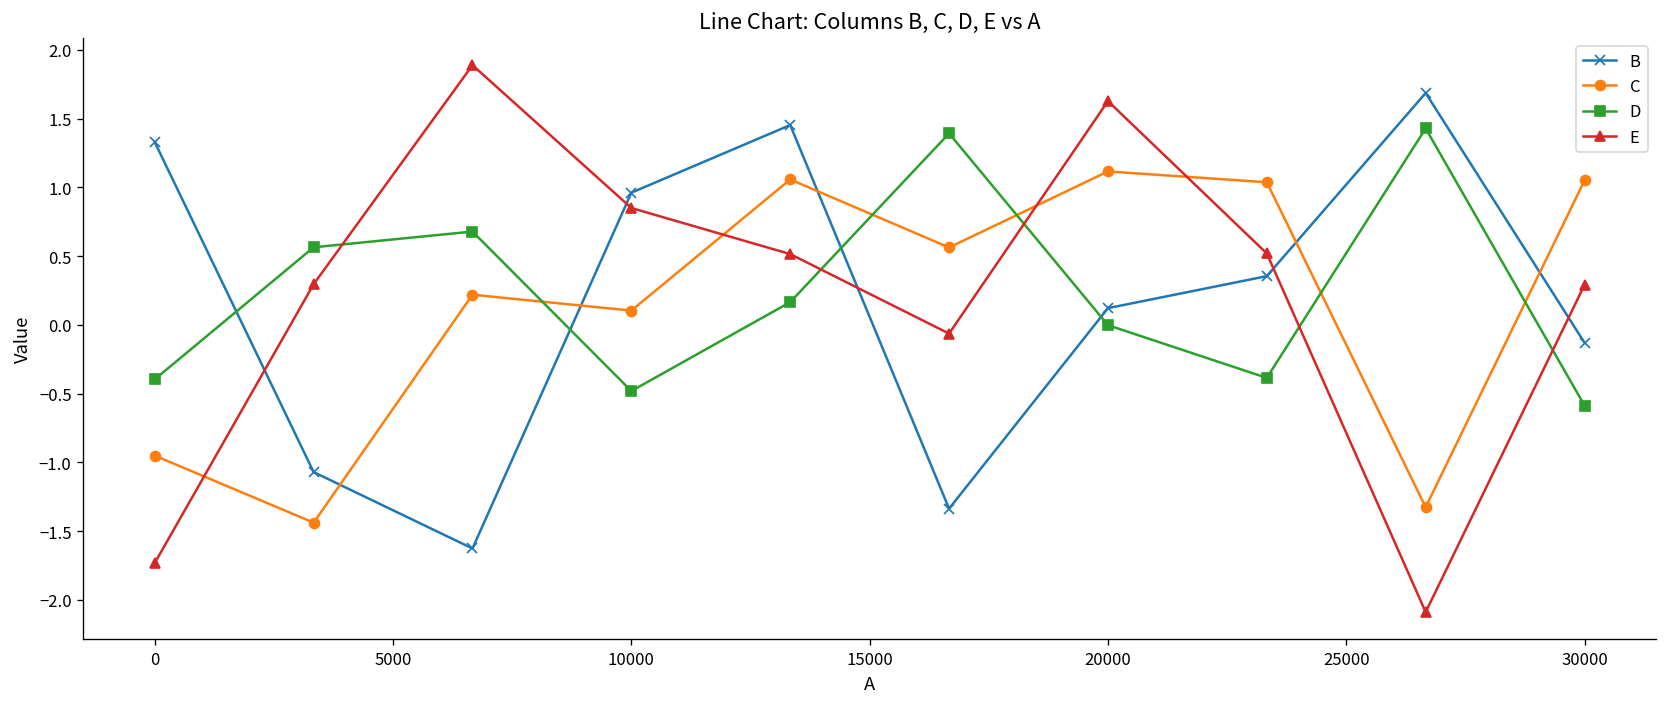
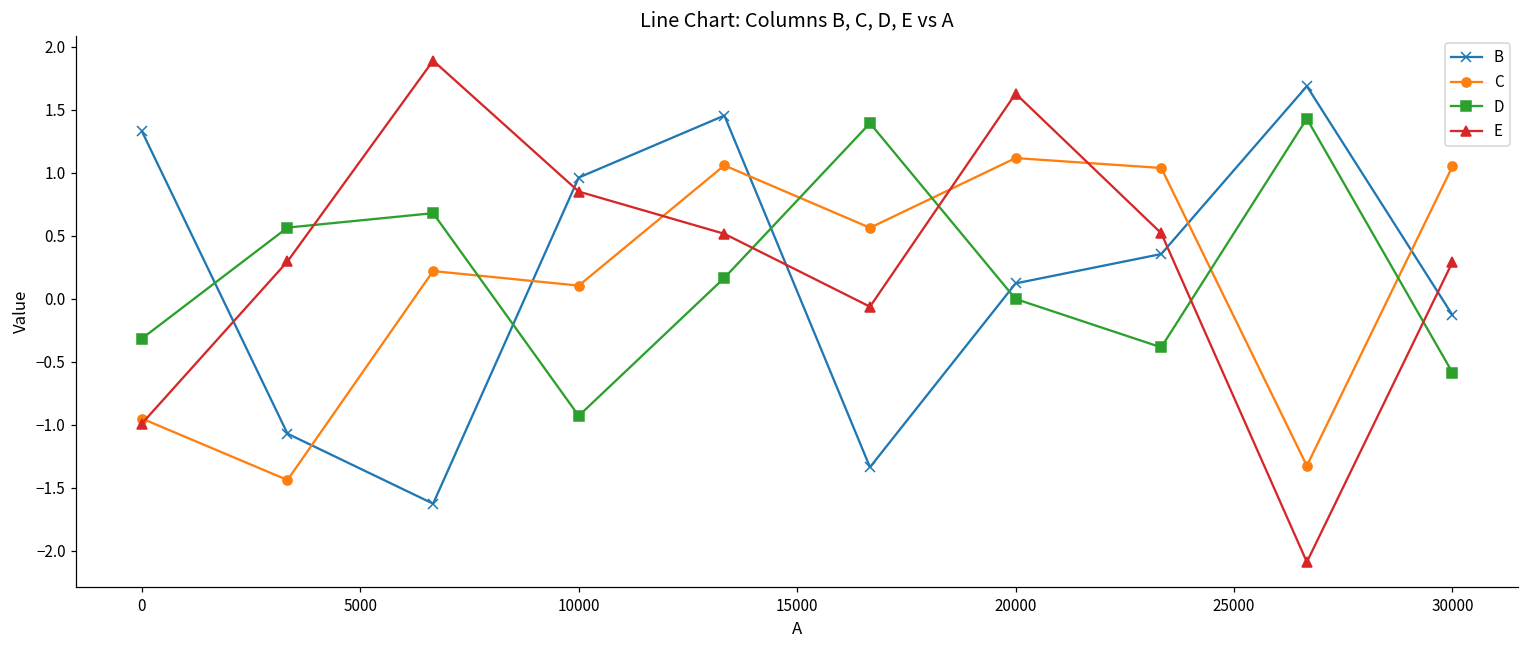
  {
    "B": {
      "0": 1.33,
      "10000": 0.96,
      "20000": 0.12,
      "30000": -0.13
    },
    "C": {
      "0": -0.95,
      "10000": 0.10,
      "20000": 1.12,
      "30000": 1.05
    },
    "D": {
-     "0": -0.40,
-     "10000": -0.48,
+     "0": -0.32,
+     "10000": -0.93,
      "20000": 0.00,
      "30000": -0.59
    },
    "E": {
-     "0": -1.73,
+     "0": -0.99,
      "10000": 0.85,
      "20000": 1.63,
      "30000": 0.29
    }
  }
